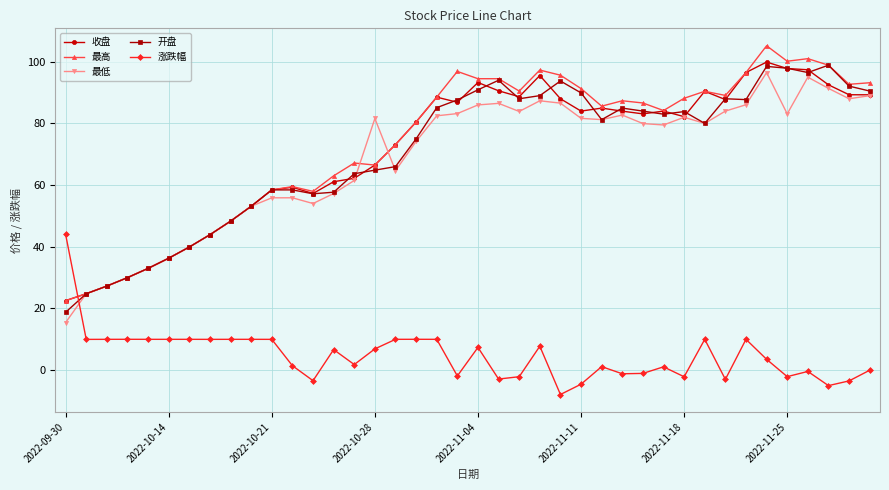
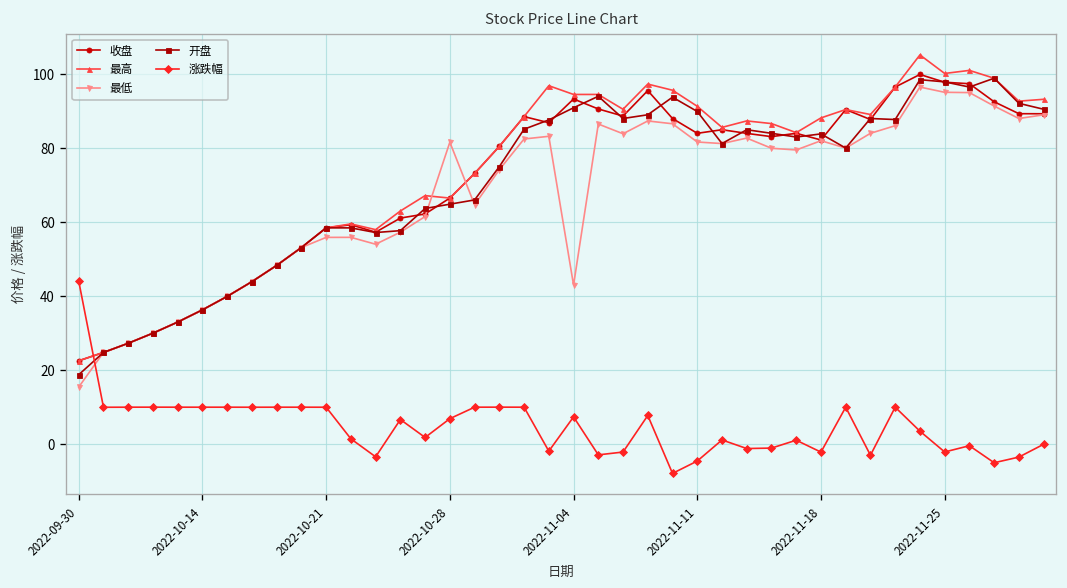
  {
    "最低": {
      "2022-09-30": 15,
      "2022-10-21": 56,
      "2022-10-28": 82,
-     "2022-11-04": 86,
+     "2022-11-04": 43,
      "2022-11-11": 82,
-     "2022-11-25": 83
+     "2022-11-25": 95
    }
  }
